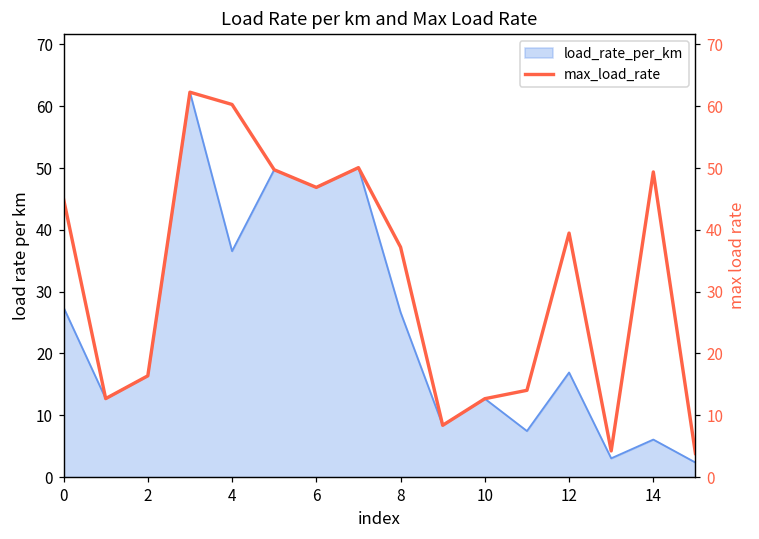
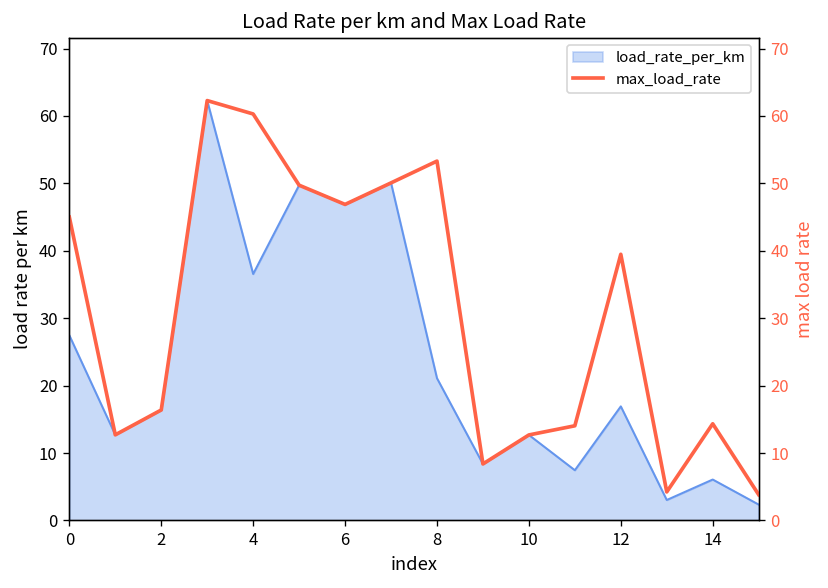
  {
    "load_rate_per_km": {
      "0": 27,
      "2": 16,
      "4": 37,
      "6": 47,
-     "8": 27,
+     "8": 21,
      "10": 13,
      "12": 17,
      "14": 6
    },
    "max_load_rate": {
      "0": 45,
      "2": 16,
      "4": 60,
      "6": 47,
-     "8": 37,
+     "8": 53,
      "10": 13,
      "12": 39,
-     "14": 49
+     "14": 14
    }
  }
